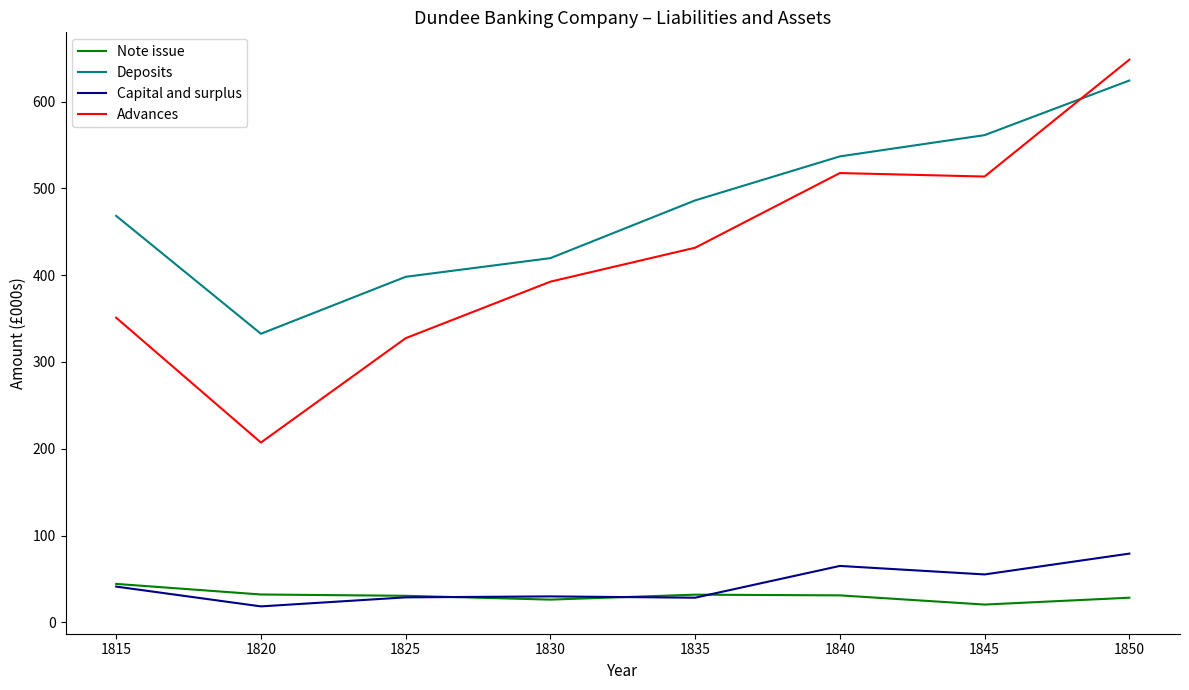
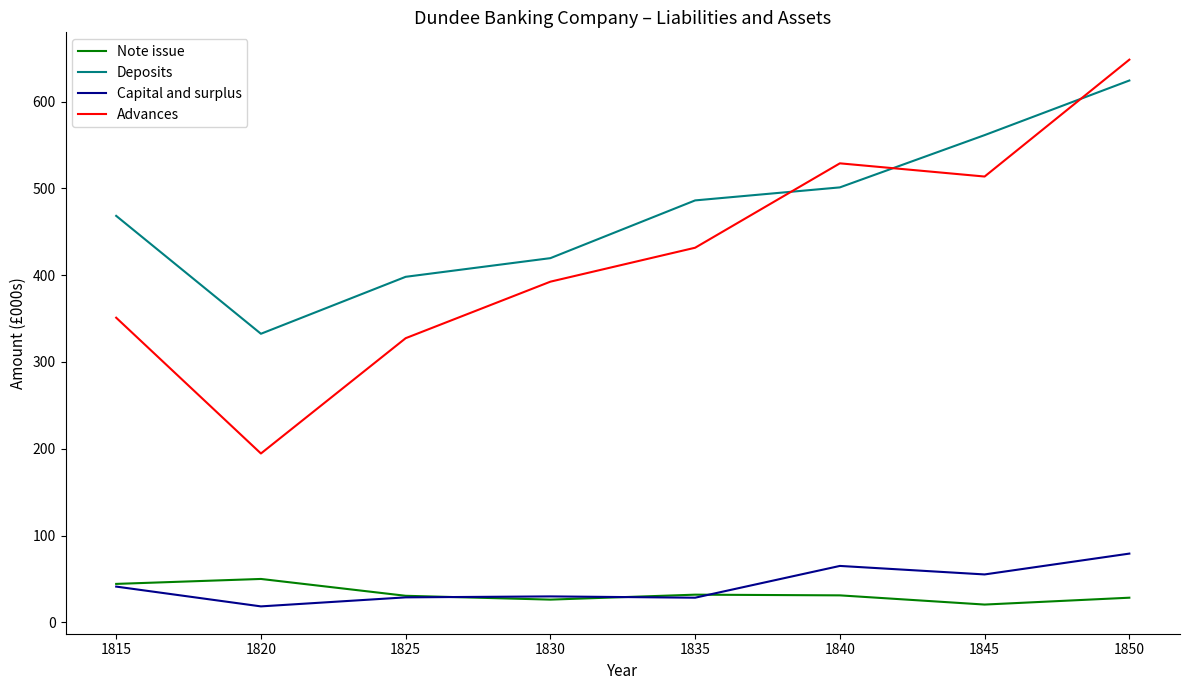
  {
    "Note issue": {
      "1815": 40,
-     "1820": 30,
+     "1820": 50,
      "1830": 30,
      "1835": 30,
      "1840": 30,
      "1845": 20,
      "1850": 30
    },
    "Deposits": {
      "1815": 470,
      "1820": 330,
      "1825": 400,
      "1830": 420,
      "1835": 490,
-     "1840": 540,
+     "1840": 500,
      "1845": 560,
      "1850": 620
    },
    "Capital and surplus": {
      "1815": 40,
      "1820": 20,
      "1830": 30,
      "1835": 30,
      "1840": 70,
      "1845": 60,
      "1850": 80
    },
    "Advances": {
      "1815": 350,
-     "1820": 210,
+     "1820": 190,
      "1825": 330,
      "1830": 390,
      "1835": 430,
-     "1840": 520,
+     "1840": 530,
      "1845": 510,
      "1850": 650
    }
  }
